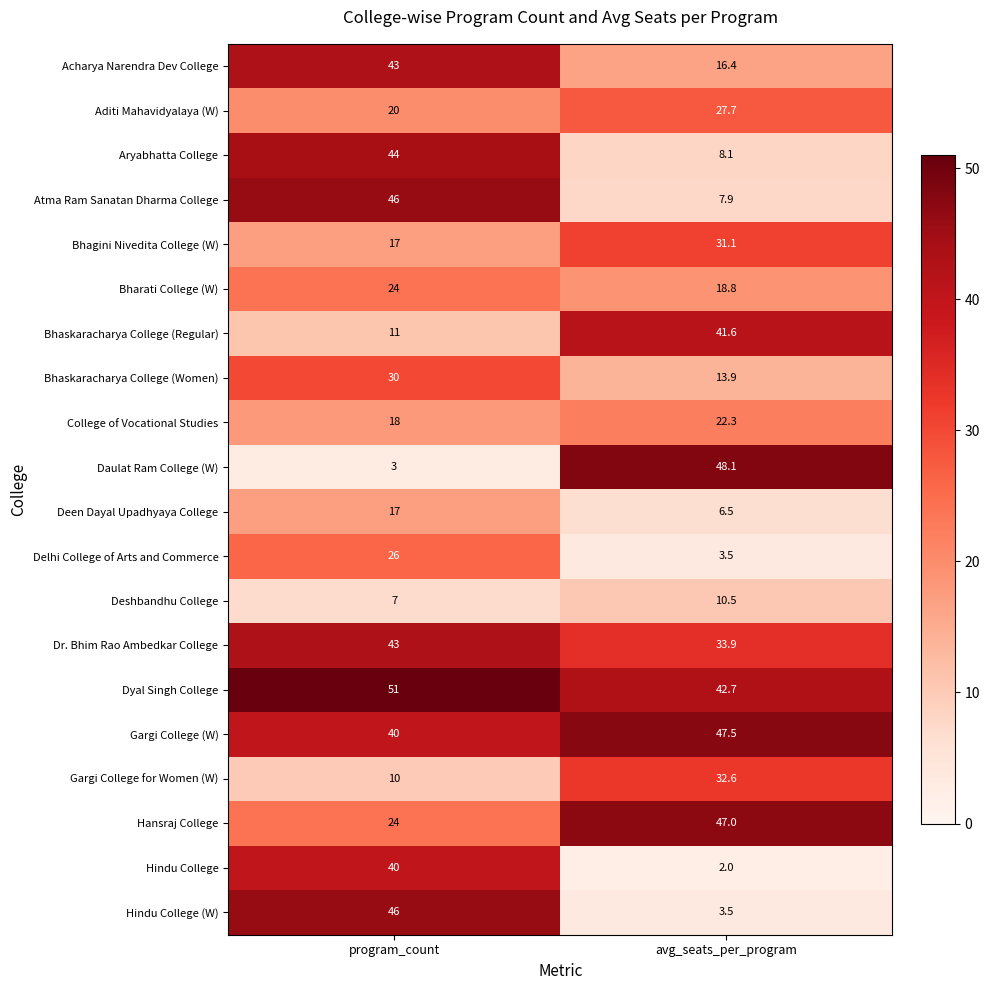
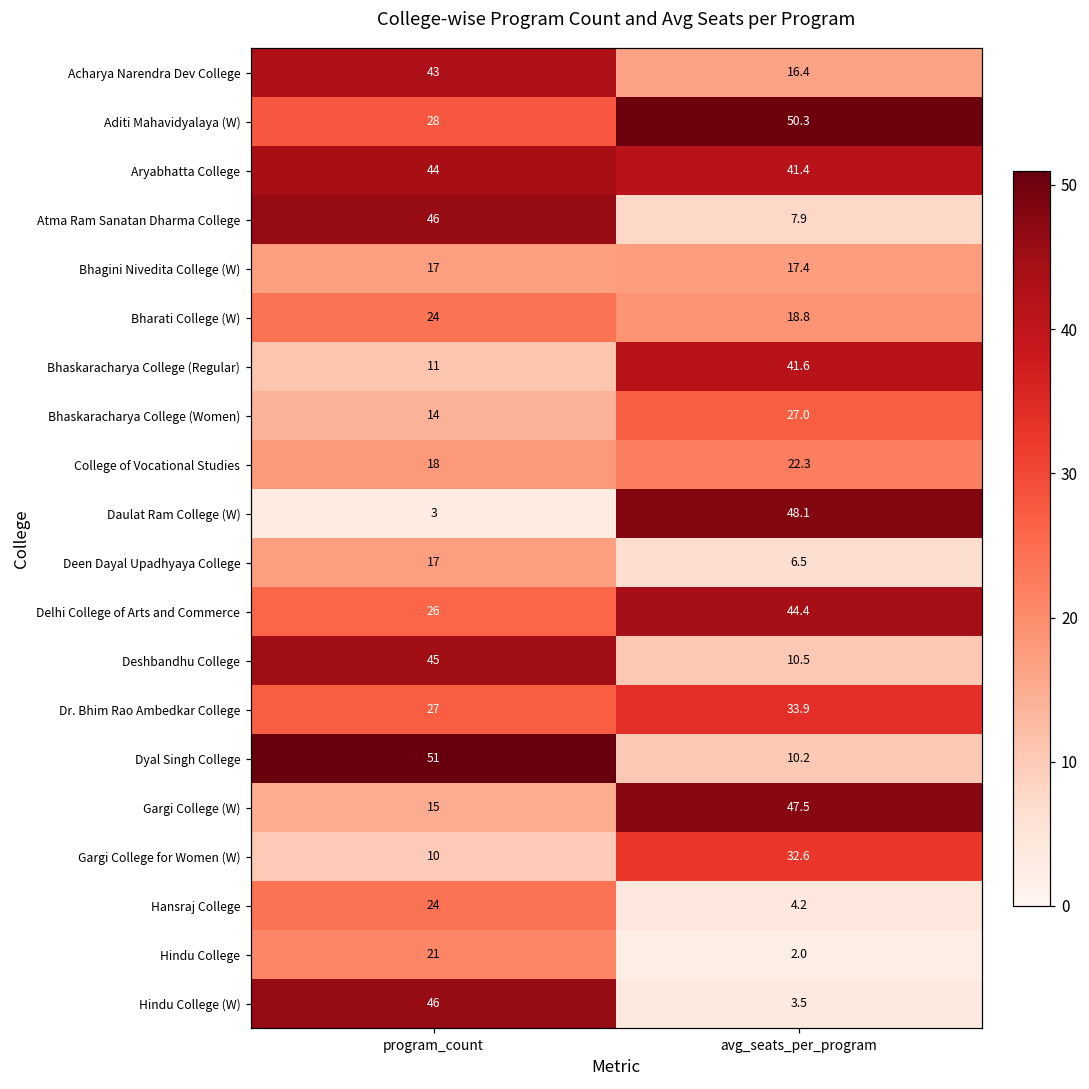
  {
    "Acharya Narendra Dev College": {
      "program_count": 43,
      "avg_seats_per_program": 16.4
    },
    "Aditi Mahavidyalaya (W)": {
-     "program_count": 20,
-     "avg_seats_per_program": 27.7
+     "program_count": 28,
+     "avg_seats_per_program": 50.3
    },
    "Aryabhatta College": {
      "program_count": 44,
-     "avg_seats_per_program": 8.1
+     "avg_seats_per_program": 41.4
    },
    "Atma Ram Sanatan Dharma College": {
      "program_count": 46,
      "avg_seats_per_program": 7.9
    },
    "Bhagini Nivedita College (W)": {
      "program_count": 17,
-     "avg_seats_per_program": 31.1
+     "avg_seats_per_program": 17.4
    },
    "Bharati College (W)": {
      "program_count": 24,
      "avg_seats_per_program": 18.8
    },
    "Bhaskaracharya College (Regular)": {
      "program_count": 11,
      "avg_seats_per_program": 41.6
    },
    "Bhaskaracharya College (Women)": {
-     "program_count": 30,
-     "avg_seats_per_program": 13.9
+     "program_count": 14,
+     "avg_seats_per_program": 27.0
    },
    "College of Vocational Studies": {
      "program_count": 18,
      "avg_seats_per_program": 22.3
    },
    "Daulat Ram College (W)": {
      "program_count": 3,
      "avg_seats_per_program": 48.1
    },
    "Deen Dayal Upadhyaya College": {
      "program_count": 17,
      "avg_seats_per_program": 6.5
    },
    "Delhi College of Arts and Commerce": {
      "program_count": 26,
-     "avg_seats_per_program": 3.5
+     "avg_seats_per_program": 44.4
    },
    "Deshbandhu College": {
-     "program_count": 7,
+     "program_count": 45,
      "avg_seats_per_program": 10.5
    },
    "Dr. Bhim Rao Ambedkar College": {
-     "program_count": 43,
+     "program_count": 27,
      "avg_seats_per_program": 33.9
    },
    "Dyal Singh College": {
      "program_count": 51,
-     "avg_seats_per_program": 42.7
+     "avg_seats_per_program": 10.2
    },
    "Gargi College (W)": {
-     "program_count": 40,
+     "program_count": 15,
      "avg_seats_per_program": 47.5
    },
    "Gargi College for Women (W)": {
      "program_count": 10,
      "avg_seats_per_program": 32.6
    },
    "Hansraj College": {
      "program_count": 24,
-     "avg_seats_per_program": 47.0
+     "avg_seats_per_program": 4.2
    },
    "Hindu College": {
-     "program_count": 40,
+     "program_count": 21,
      "avg_seats_per_program": 2.0
    },
    "Hindu College (W)": {
      "program_count": 46,
      "avg_seats_per_program": 3.5
    }
  }
